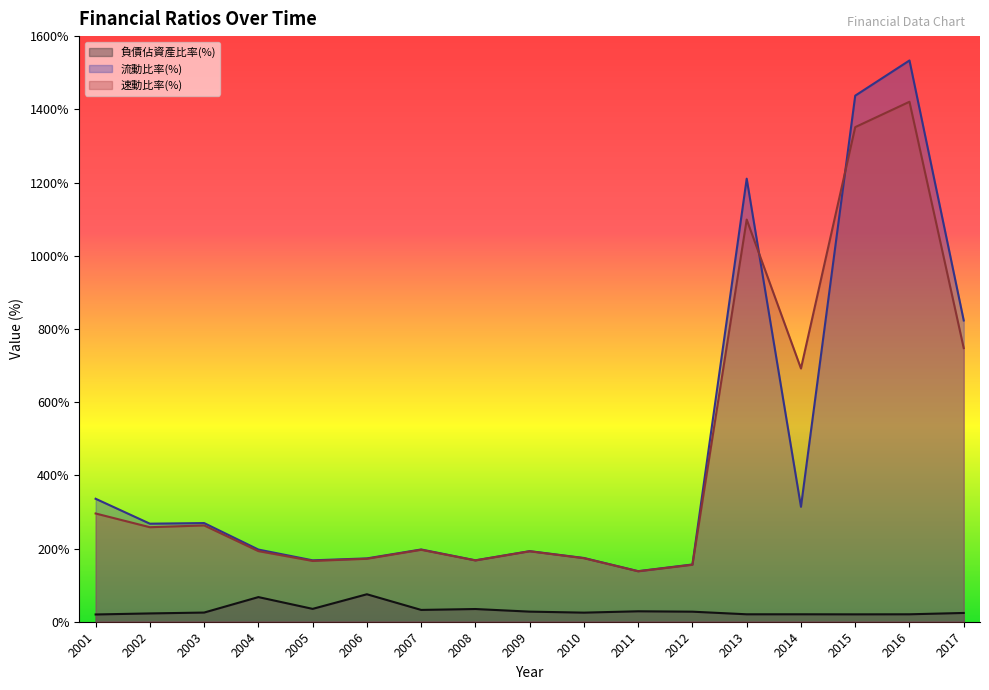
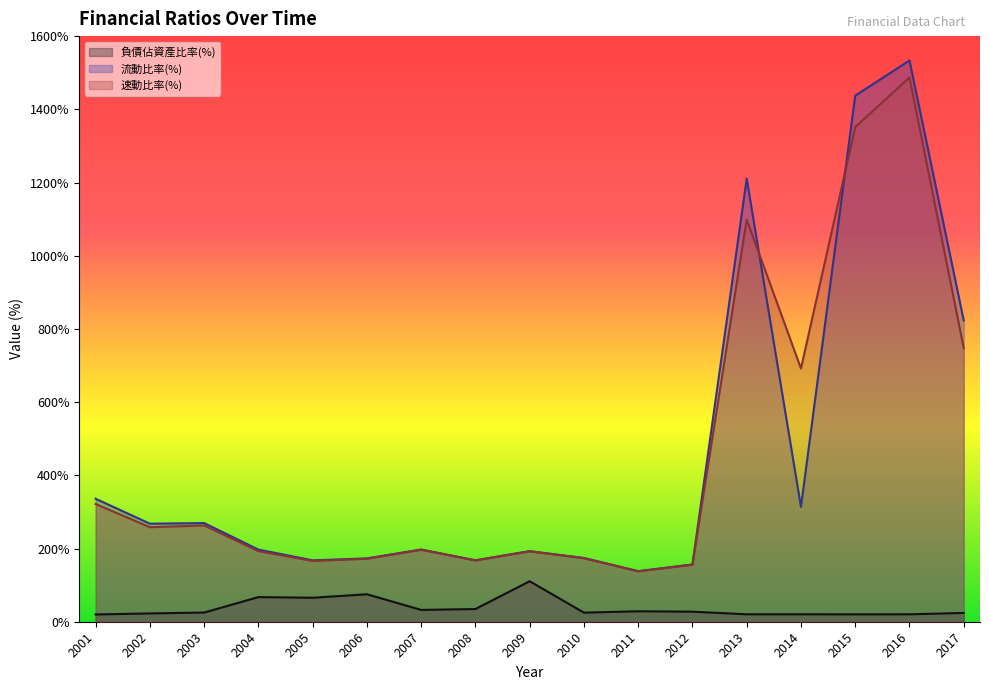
  {
    "負債佔資產比率(%)": {
      "2001": "20%",
      "2002": "20%",
      "2003": "30%",
      "2004": "70%",
-     "2005": "40%",
+     "2005": "70%",
      "2006": "80%",
      "2007": "30%",
      "2008": "30%",
-     "2009": "30%",
+     "2009": "110%",
      "2010": "20%",
      "2011": "30%",
      "2012": "30%",
      "2013": "20%",
      "2014": "20%",
      "2015": "20%",
      "2016": "20%",
      "2017": "20%"
    },
    "流動比率(%)": {
      "2001": "340%",
      "2002": "270%",
      "2013": "1210%",
      "2014": "310%",
      "2015": "1440%",
      "2016": "1530%",
      "2017": "820%"
    },
    "速動比率(%)": {
-     "2001": "300%",
+     "2001": "320%",
      "2002": "260%",
      "2013": "1100%",
      "2014": "690%",
      "2015": "1350%",
-     "2016": "1420%",
+     "2016": "1490%",
      "2017": "750%"
    }
  }
